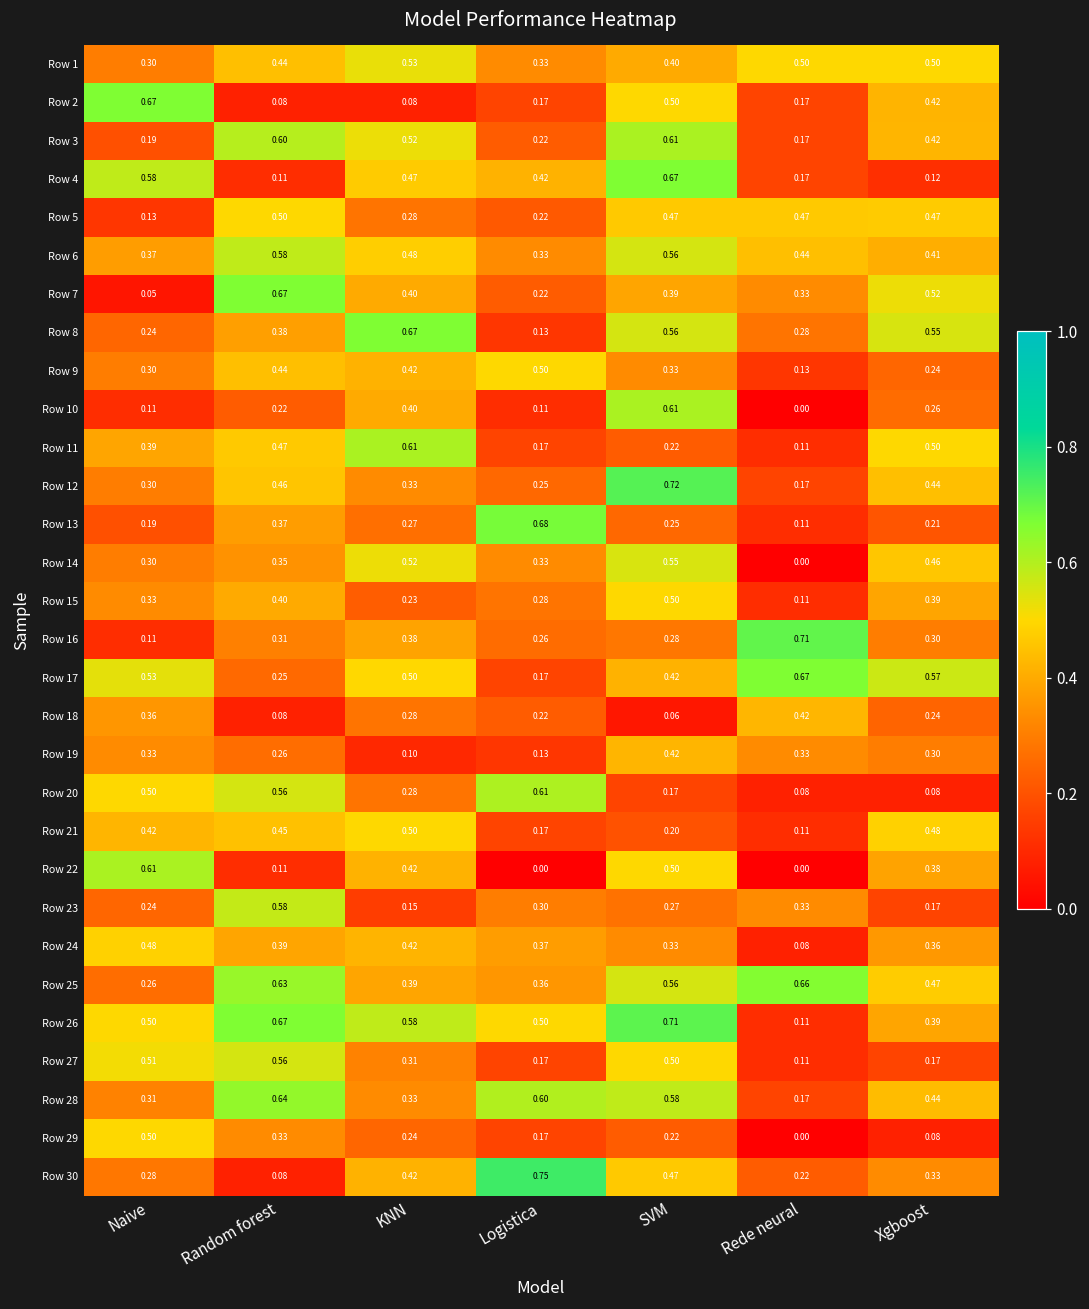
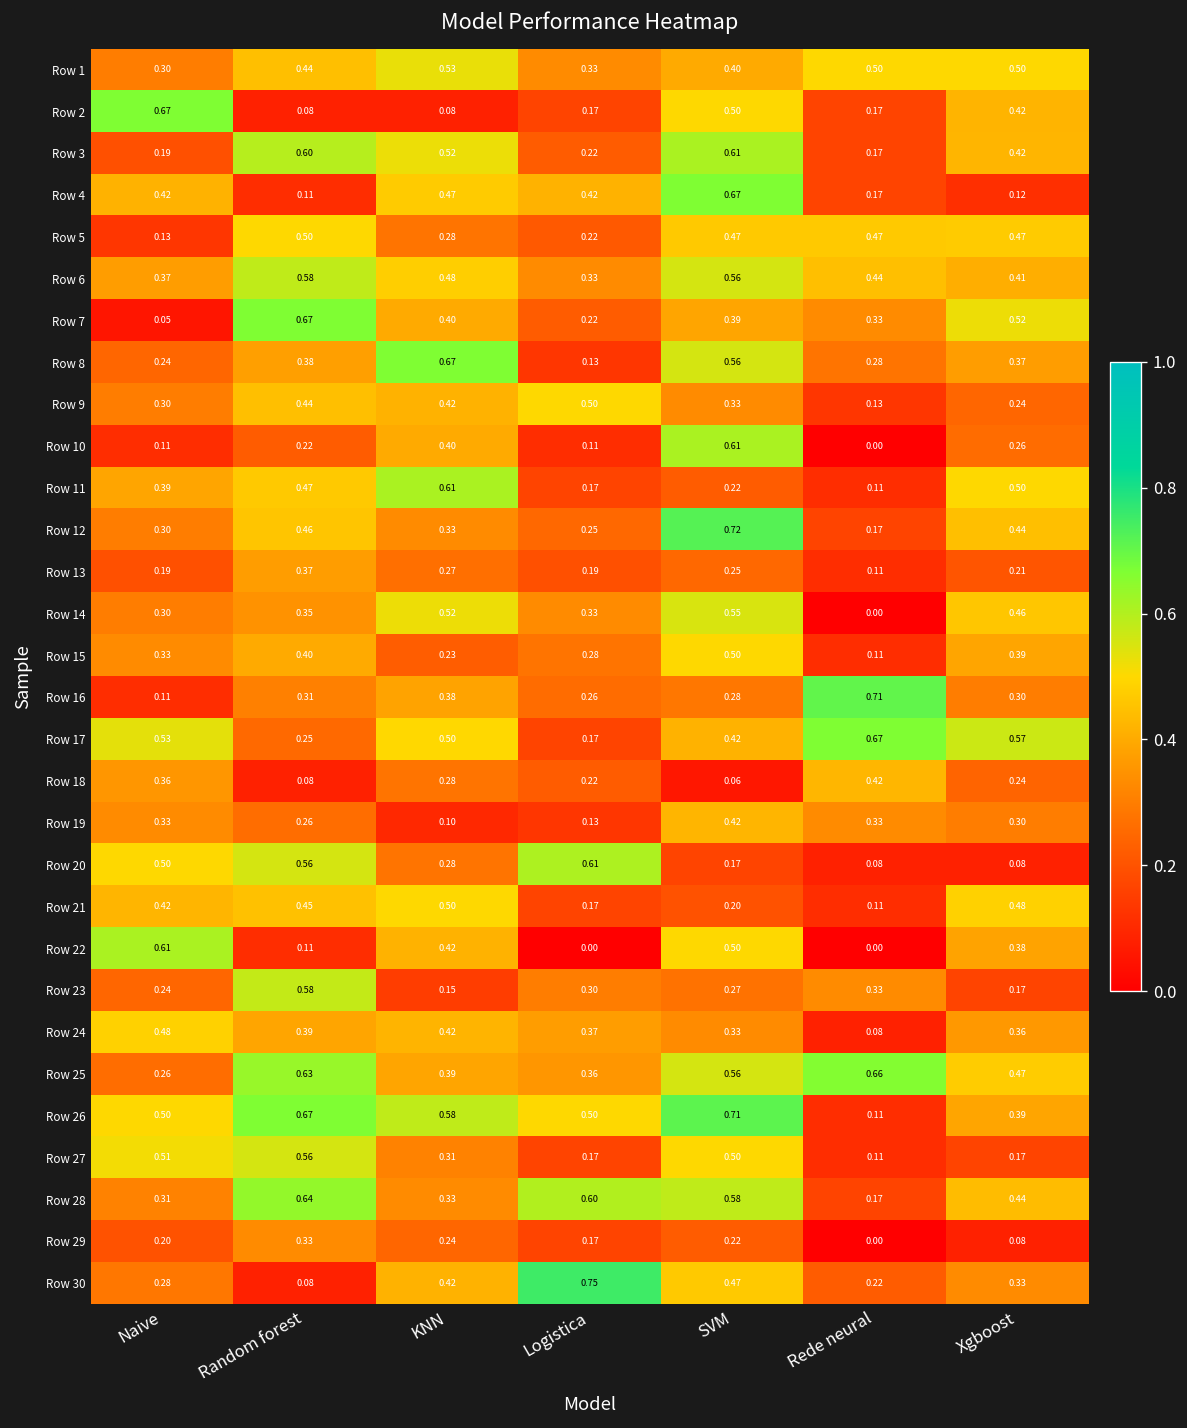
  {
    "Row 4": {
-     "Naive": 0.58,
+     "Naive": 0.42,
      "Random forest": 0.11,
      "KNN": 0.47,
      "Logistica": 0.42,
      "SVM": 0.67,
      "Rede neural": 0.17,
      "Xgboost": 0.12
    },
    "Row 8": {
      "Naive": 0.24,
      "Random forest": 0.38,
      "KNN": 0.67,
      "Logistica": 0.13,
      "SVM": 0.56,
      "Rede neural": 0.28,
-     "Xgboost": 0.55
+     "Xgboost": 0.37
    },
    "Row 13": {
      "Naive": 0.19,
      "Random forest": 0.37,
      "KNN": 0.27,
-     "Logistica": 0.68,
+     "Logistica": 0.19,
      "SVM": 0.25,
      "Rede neural": 0.11,
      "Xgboost": 0.21
    },
    "Row 29": {
-     "Naive": 0.50,
+     "Naive": 0.20,
      "Random forest": 0.33,
      "KNN": 0.24,
      "Logistica": 0.17,
      "SVM": 0.22,
      "Rede neural": 0.00,
      "Xgboost": 0.08
    }
  }
